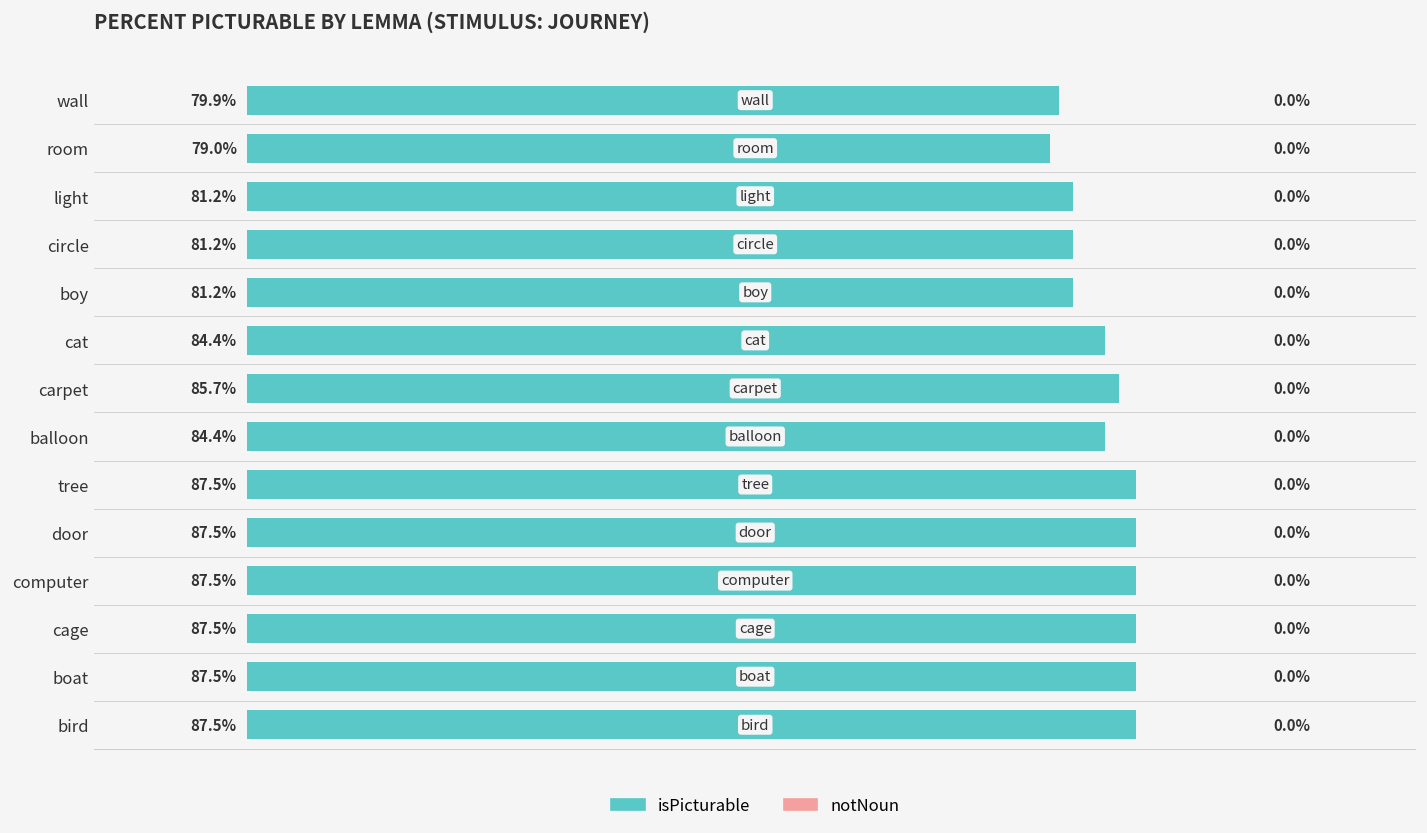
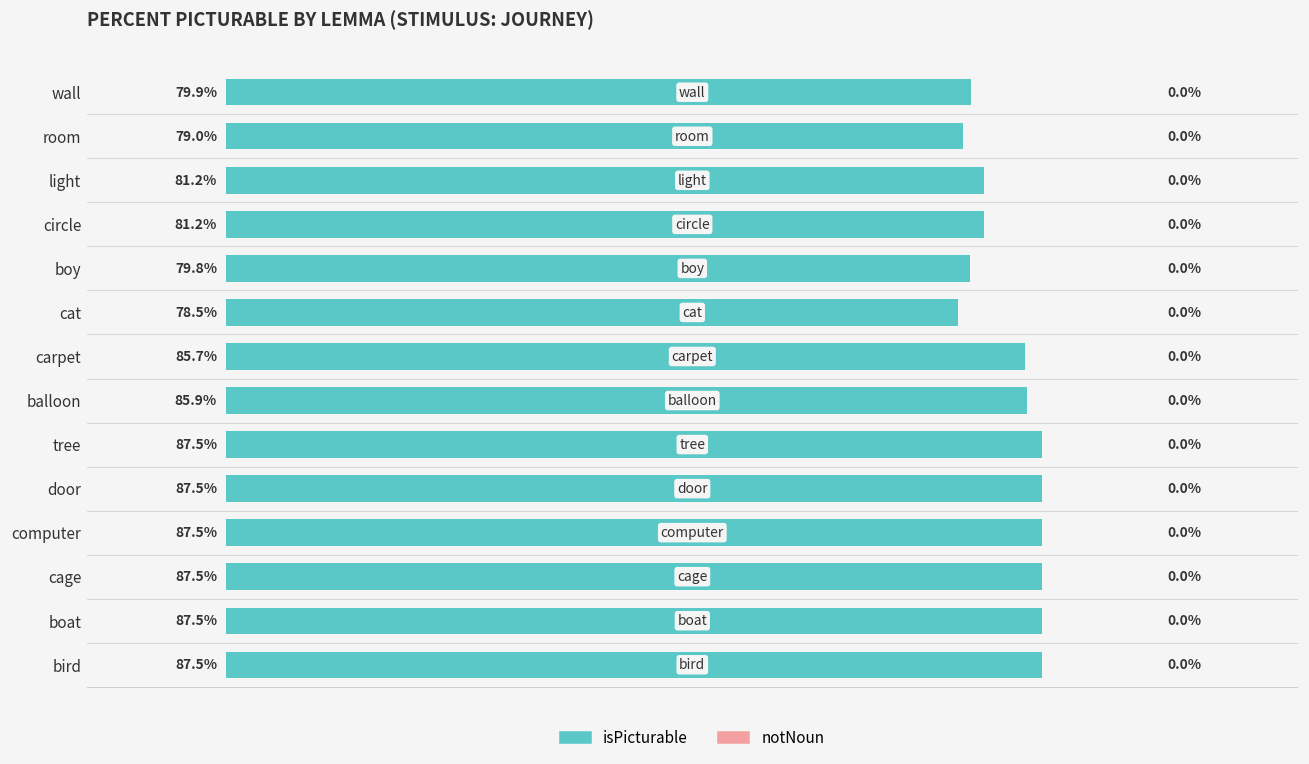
  {
    "isPicturable": {
-     "boy": "81.2%",
-     "cat": "84.4%",
-     "balloon": "84.4%"
+     "boy": "79.8%",
+     "cat": "78.5%",
+     "balloon": "85.9%"
    }
  }
